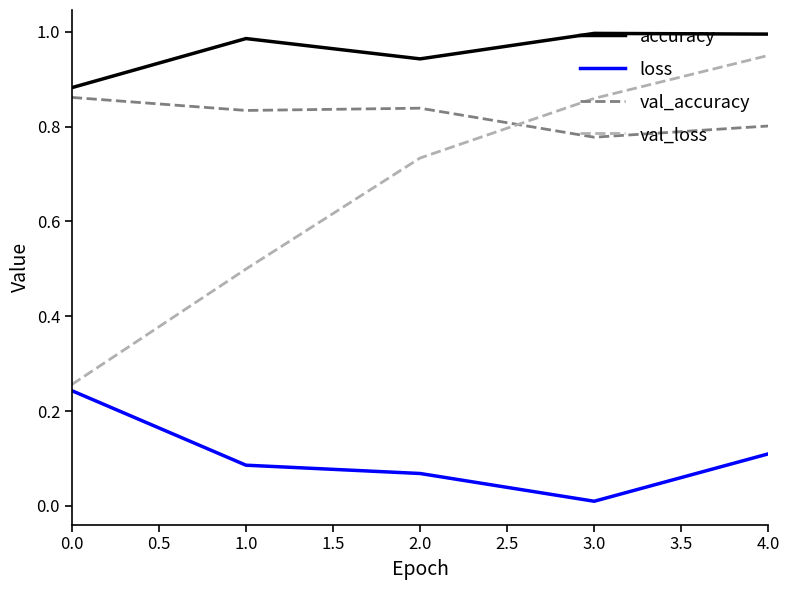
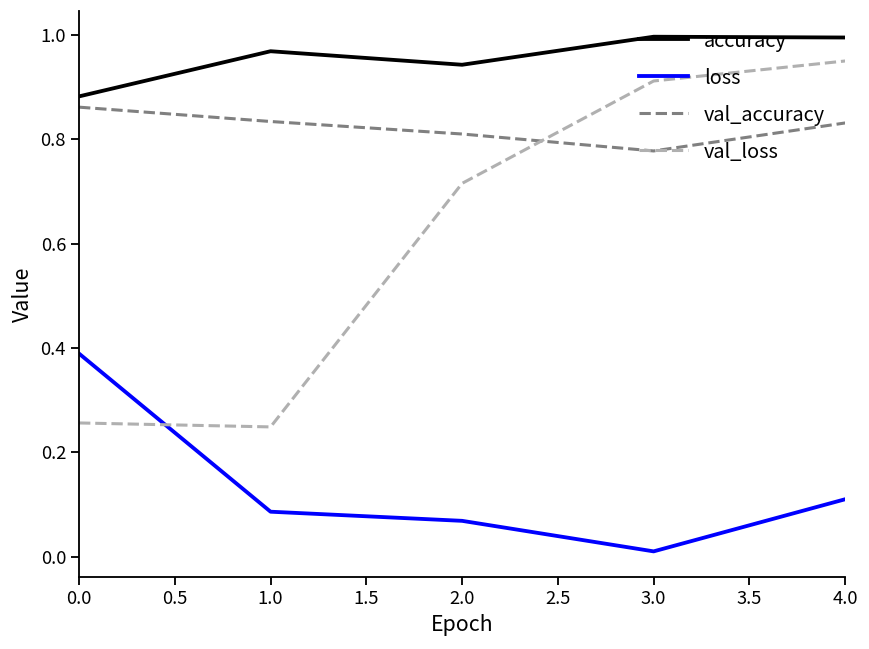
  {
    "accuracy": {
      "0.0": 0.88,
-     "1.0": 0.99,
+     "1.0": 0.97,
      "2.0": 0.94,
      "3.0": 1.00,
      "4.0": 1.00
    },
    "loss": {
-     "0.0": 0.24,
+     "0.0": 0.39,
      "1.0": 0.09,
      "2.0": 0.07,
      "3.0": 0.01,
      "4.0": 0.11
    },
    "val_accuracy": {
      "0.0": 0.86,
      "1.0": 0.83,
-     "2.0": 0.84,
+     "2.0": 0.81,
      "3.0": 0.78,
-     "4.0": 0.80
+     "4.0": 0.83
    },
    "val_loss": {
      "0.0": 0.26,
-     "1.0": 0.50,
-     "2.0": 0.73,
-     "3.0": 0.86,
+     "1.0": 0.25,
+     "2.0": 0.72,
+     "3.0": 0.91,
      "4.0": 0.95
    }
  }
